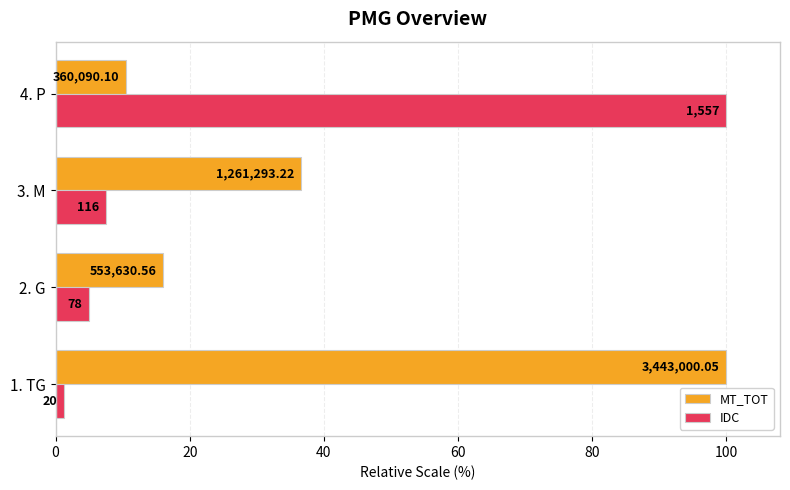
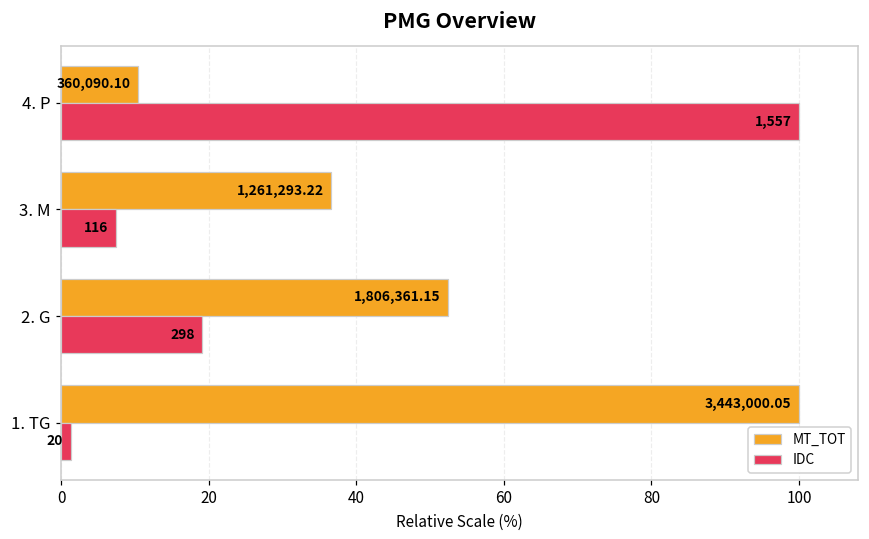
  {
    "MT_TOT": {
-     "2. G": "553,630.56"
+     "2. G": "1,806,361.15"
    },
    "IDC": {
-     "2. G": "78"
+     "2. G": "298"
    }
  }
